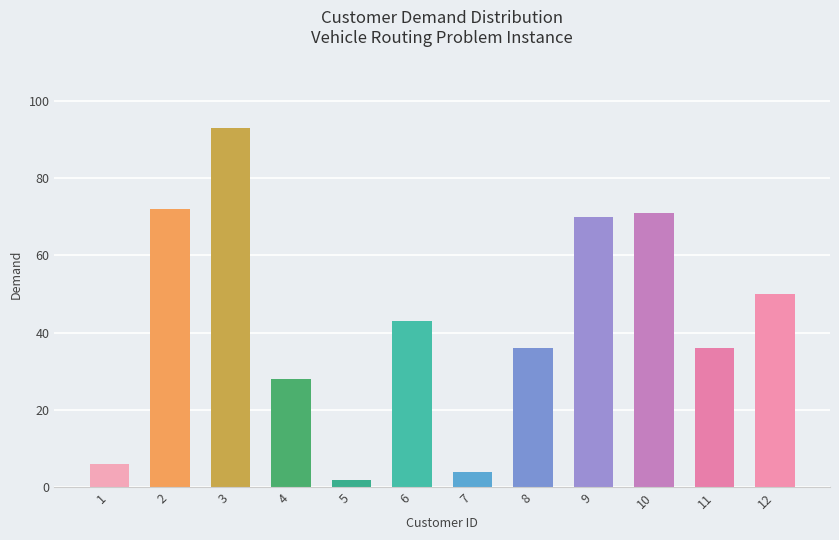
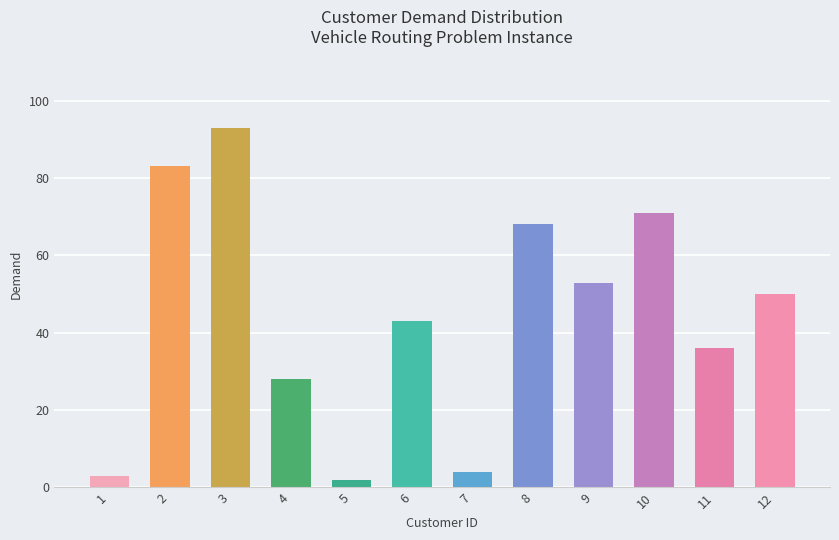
  {
-   "1": 6,
-   "2": 72,
+   "1": 3,
+   "2": 83,
    "3": 93,
    "4": 28,
    "5": 2,
    "6": 43,
    "7": 4,
-   "8": 36,
-   "9": 70,
+   "8": 68,
+   "9": 53,
    "10": 71,
    "11": 36,
    "12": 50
  }
